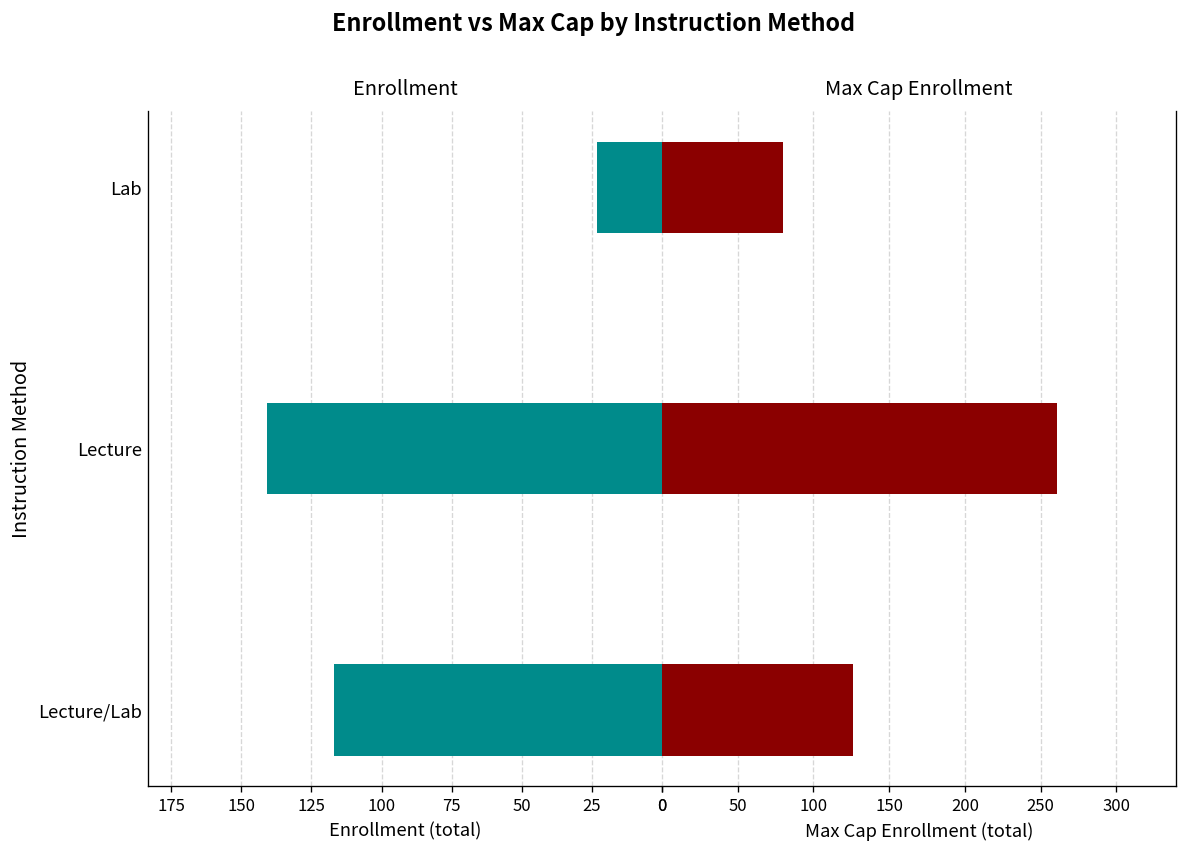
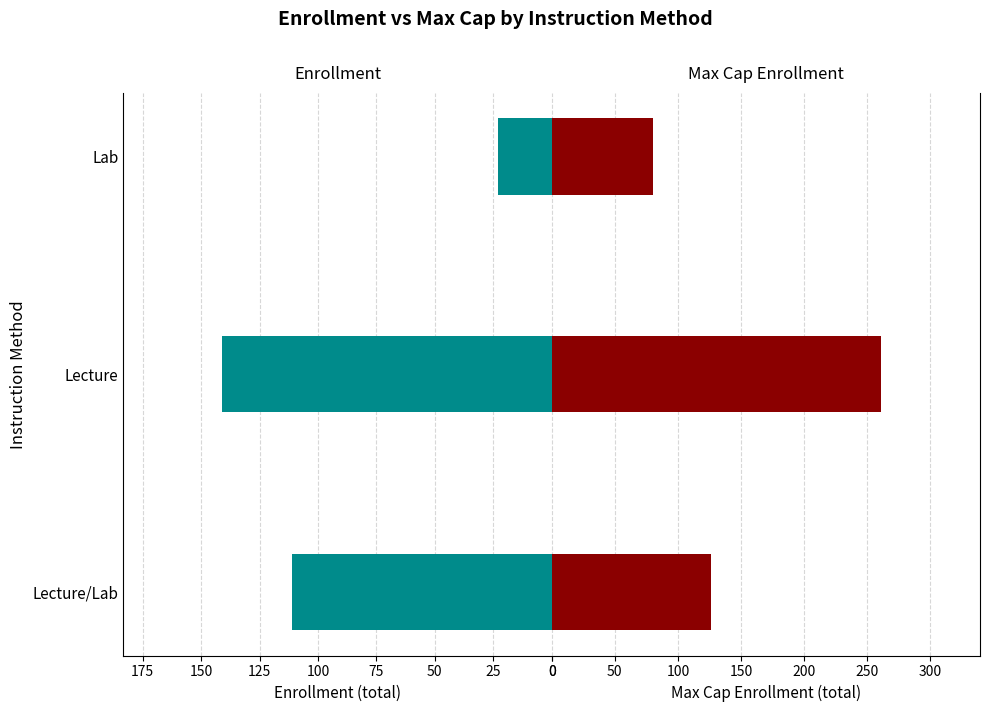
  {
    "Enrollment": {
      "Lab": 23,
      "Lecture": 141,
-     "Lecture/Lab": 117
+     "Lecture/Lab": 111
    }
  }
